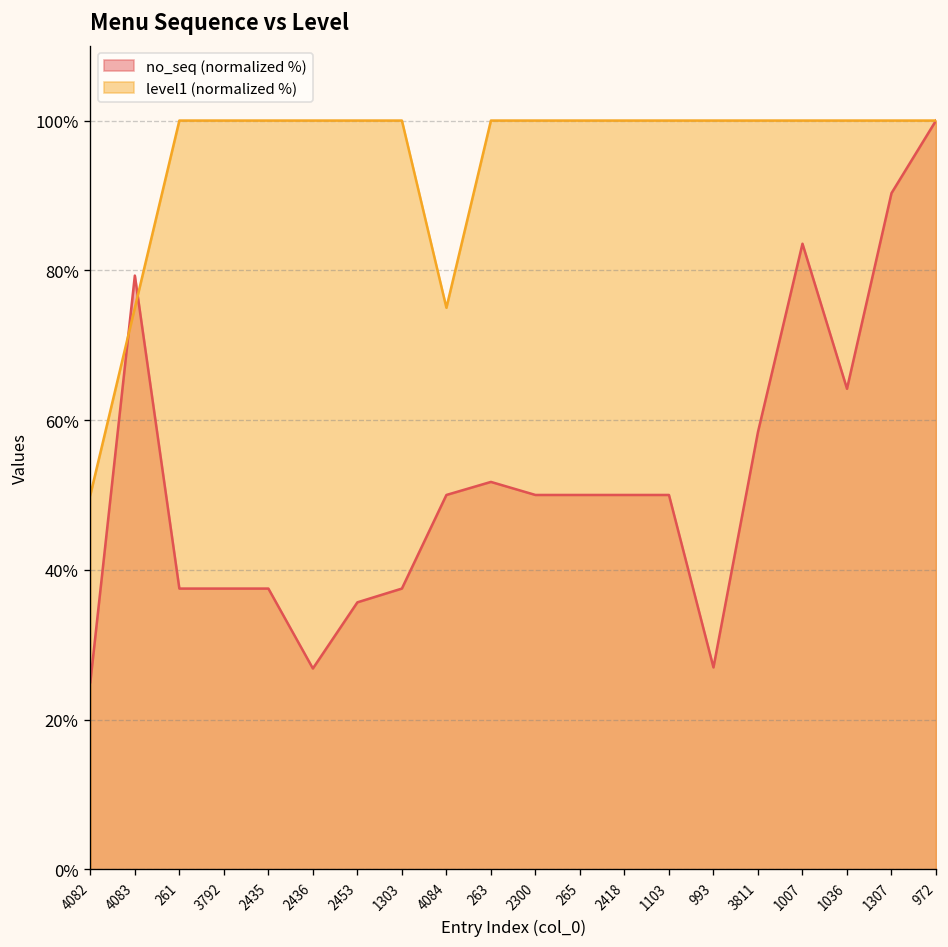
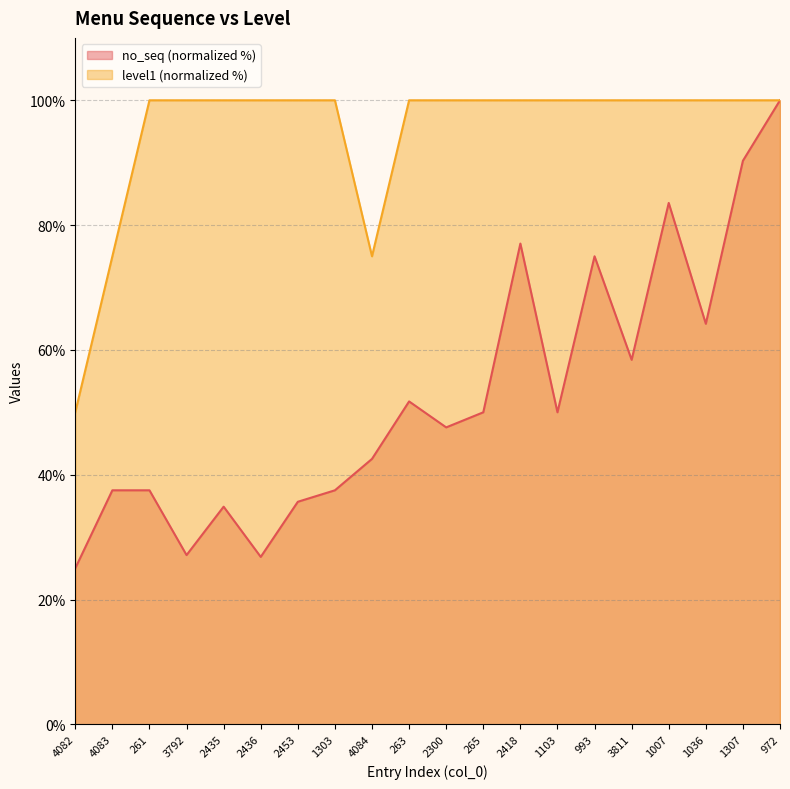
  {
    "no_seq (normalized %)": {
      "4082": "25%",
-     "4083": "79%",
+     "4083": "37%",
      "261": "37%",
-     "3792": "37%",
-     "2435": "37%",
+     "3792": "27%",
+     "2435": "35%",
      "2436": "27%",
      "2453": "36%",
      "1303": "38%",
-     "4084": "50%",
+     "4084": "43%",
      "263": "52%",
-     "2300": "50%",
+     "2300": "48%",
      "265": "50%",
-     "2418": "50%",
+     "2418": "77%",
      "1103": "50%",
-     "993": "27%",
+     "993": "75%",
      "3811": "58%",
      "1007": "84%",
      "1036": "64%",
      "1307": "90%"
    },
    "level1 (normalized %)": {
      "4082": "50%",
      "4083": "75%",
      "261": "100%",
      "3792": "100%",
      "2435": "100%",
      "2436": "100%",
      "2453": "100%",
      "1303": "100%",
      "4084": "75%",
      "263": "100%",
      "2300": "100%",
      "265": "100%",
      "2418": "100%",
      "1103": "100%",
      "993": "100%",
      "3811": "100%",
      "1007": "100%",
      "1036": "100%",
      "1307": "100%"
    }
  }
